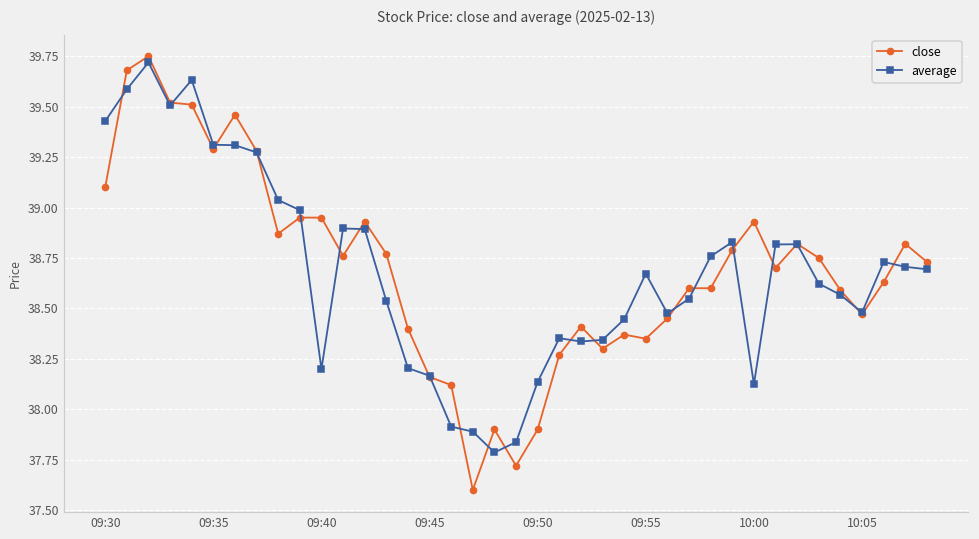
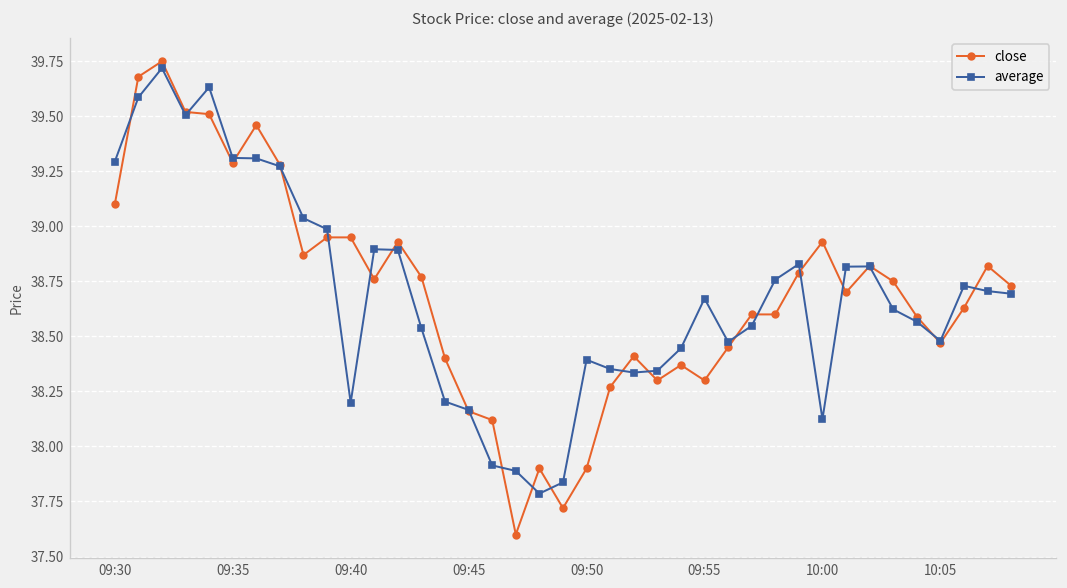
  {
    "close": {
      "09:30": 39.10,
      "09:35": 39.29,
      "09:40": 38.95,
      "09:50": 37.90,
-     "09:55": 38.35,
+     "09:55": 38.30,
      "10:00": 38.93
    },
    "average": {
-     "09:30": 39.43,
+     "09:30": 39.29,
      "09:35": 39.31,
      "09:40": 38.20,
-     "09:50": 38.14,
+     "09:50": 38.39,
      "09:55": 38.67,
      "10:00": 38.12
    }
  }
